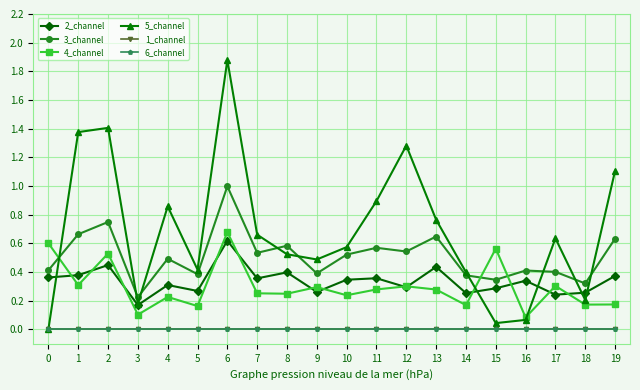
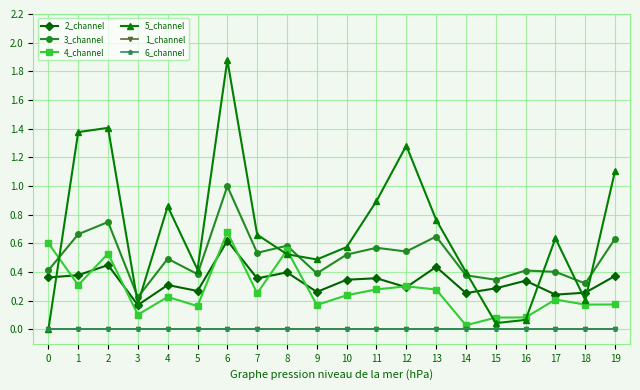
  {
    "4_channel": {
      "0": 0.60,
      "1": 0.31,
      "2": 0.53,
      "3": 0.10,
      "4": 0.23,
      "5": 0.16,
      "6": 0.68,
      "7": 0.25,
-     "8": 0.25,
-     "9": 0.30,
+     "8": 0.55,
+     "9": 0.17,
      "10": 0.24,
      "11": 0.28,
      "13": 0.28,
-     "14": 0.17,
-     "15": 0.56,
-     "17": 0.30,
+     "14": 0.03,
+     "15": 0.08,
+     "17": 0.21,
      "18": 0.17,
      "19": 0.17
    }
  }
